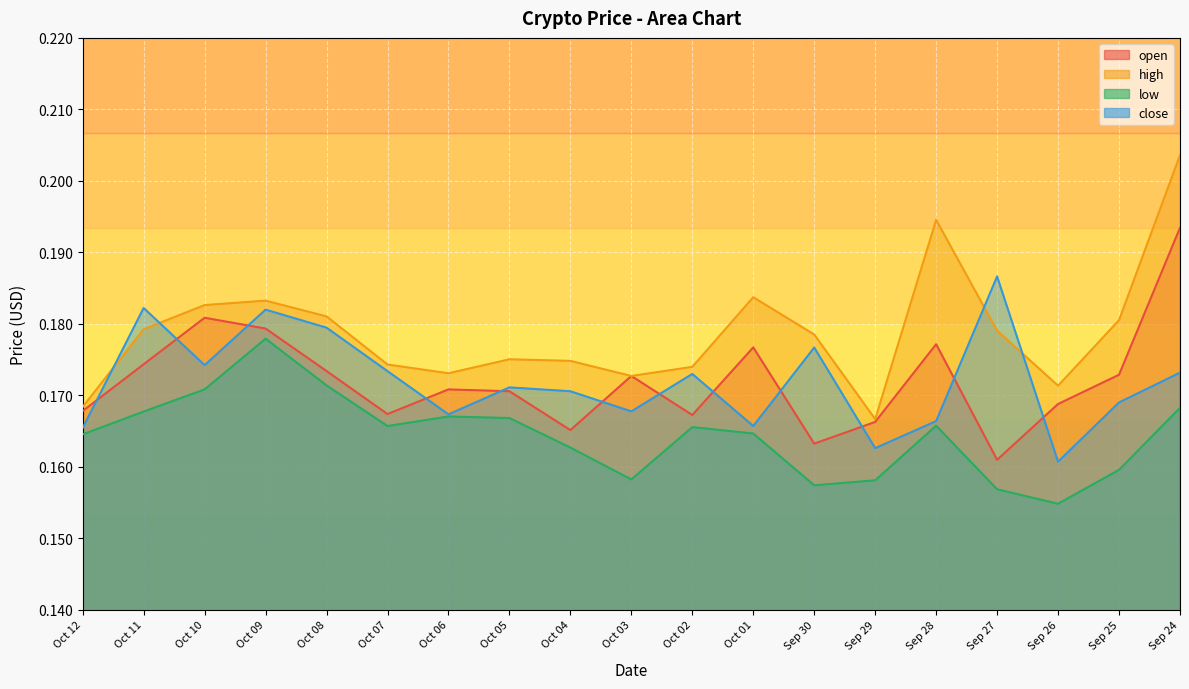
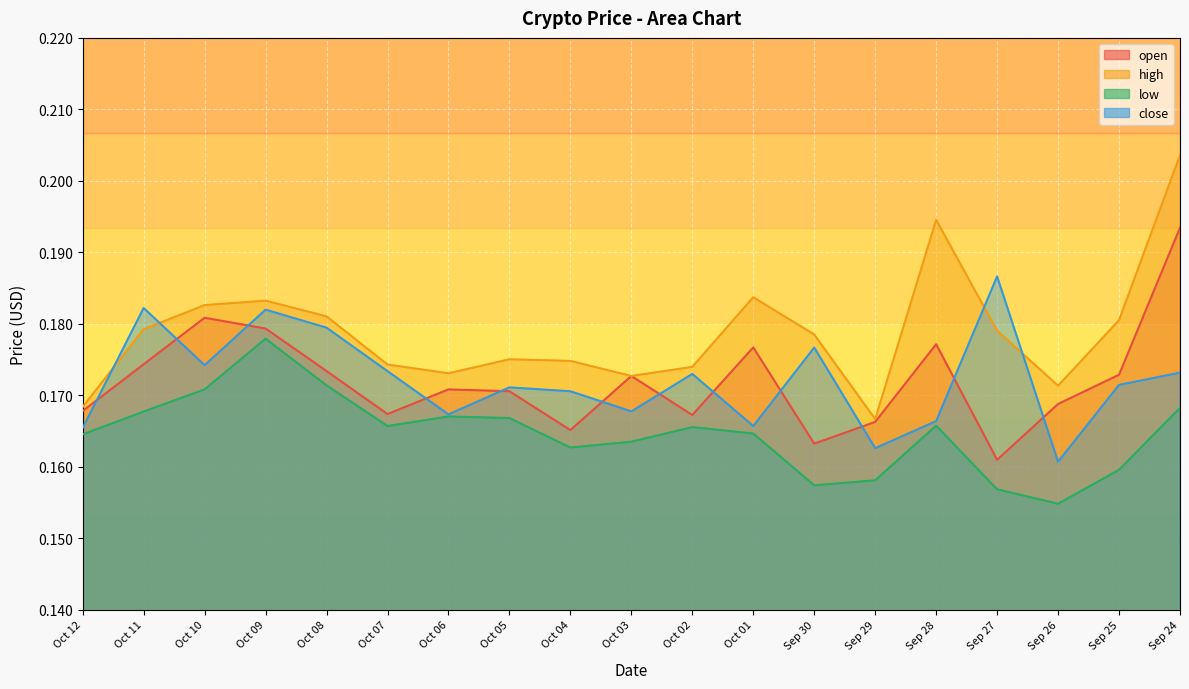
  {
    "low": {
      "Oct 12": 0.165,
      "Oct 11": 0.168,
      "Oct 10": 0.171,
      "Oct 09": 0.178,
      "Oct 08": 0.171,
      "Oct 07": 0.166,
      "Oct 05": 0.167,
      "Oct 04": 0.163,
-     "Oct 03": 0.158,
+     "Oct 03": 0.163,
      "Oct 02": 0.166,
      "Oct 01": 0.165,
      "Sep 30": 0.157,
      "Sep 29": 0.158,
      "Sep 28": 0.166,
      "Sep 27": 0.157,
      "Sep 26": 0.155,
      "Sep 25": 0.160,
      "Sep 24": 0.168
    },
    "close": {
      "Oct 12": 0.165,
      "Oct 11": 0.182,
      "Oct 10": 0.174,
      "Oct 09": 0.182,
      "Oct 08": 0.179,
      "Oct 07": 0.173,
      "Oct 05": 0.171,
      "Oct 04": 0.171,
      "Oct 03": 0.168,
      "Oct 02": 0.173,
      "Oct 01": 0.166,
      "Sep 30": 0.177,
      "Sep 29": 0.163,
      "Sep 28": 0.166,
      "Sep 27": 0.187,
      "Sep 26": 0.161,
-     "Sep 25": 0.169,
+     "Sep 25": 0.171,
      "Sep 24": 0.173
    }
  }
